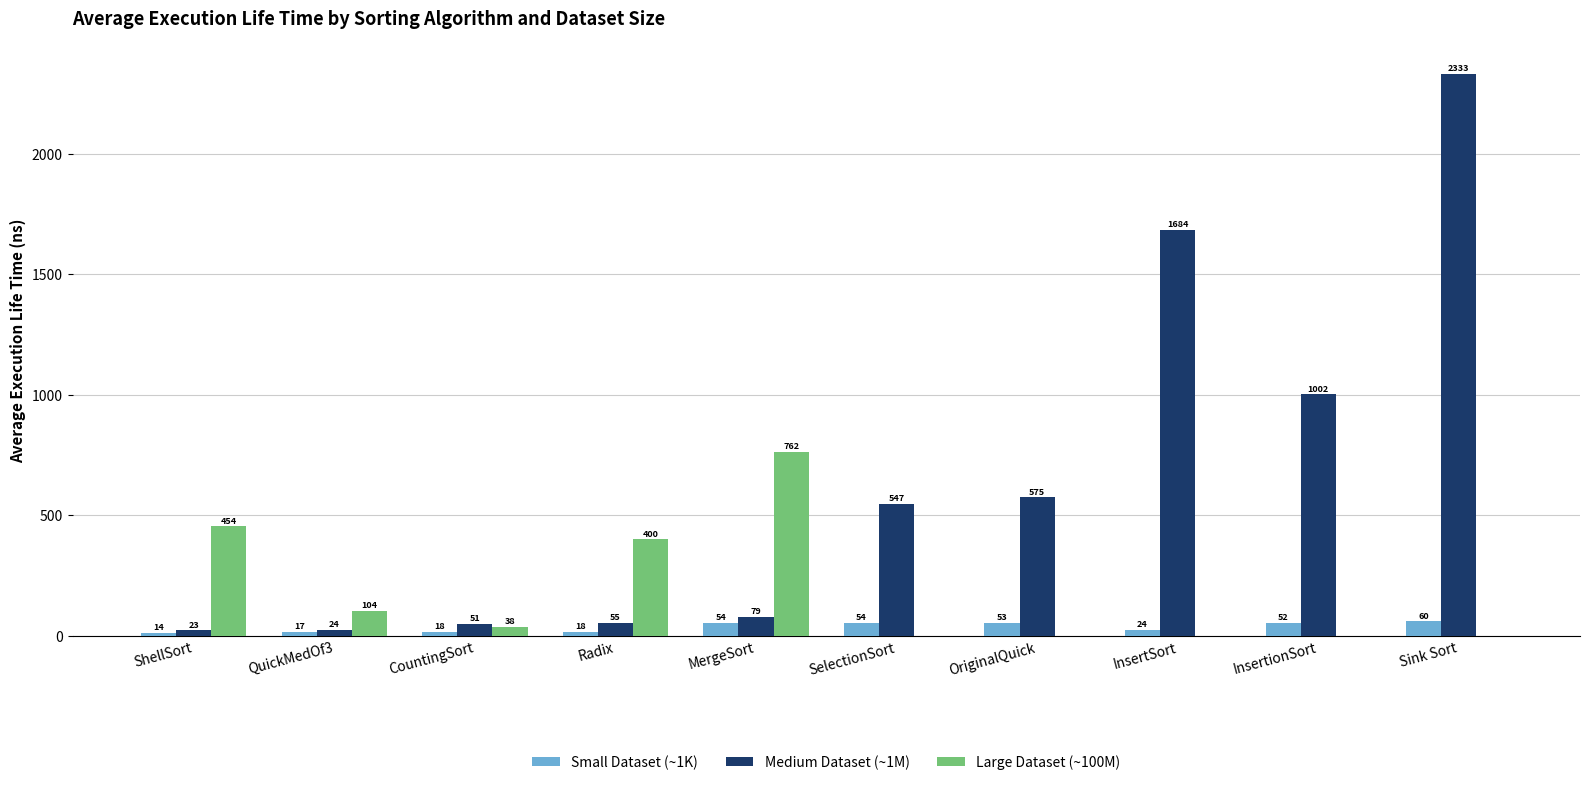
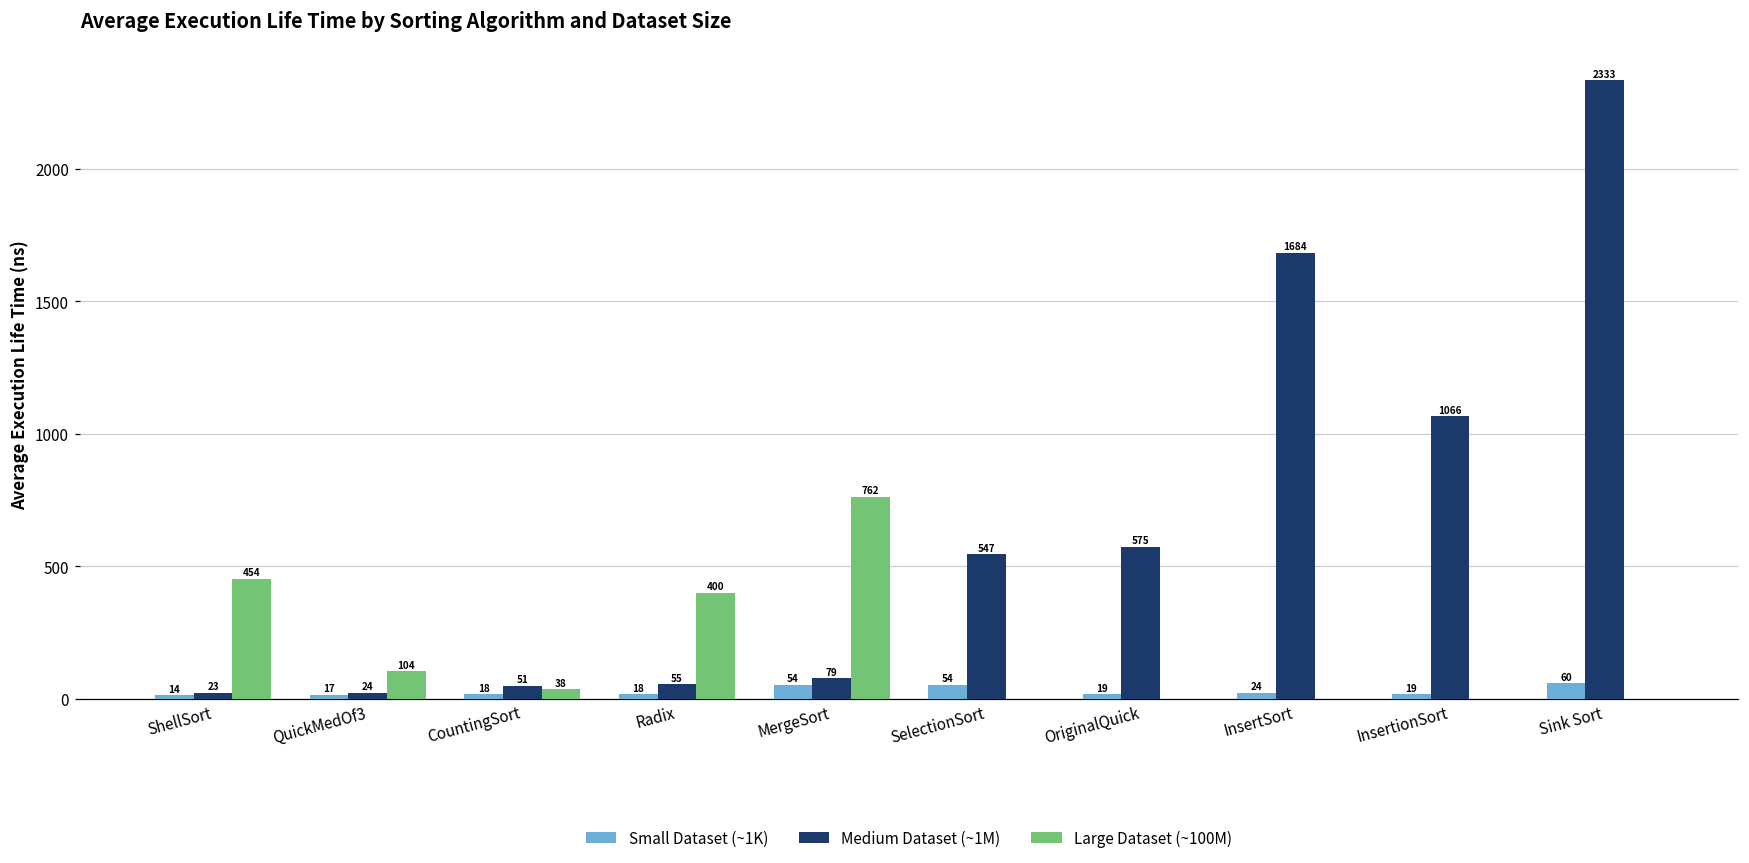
  {
    "Small Dataset (~1K)": {
      "ShellSort": 14,
      "QuickMedOf3": 17,
      "CountingSort": 18,
      "Radix": 18,
      "MergeSort": 54,
      "SelectionSort": 54,
-     "OriginalQuick": 53,
+     "OriginalQuick": 19,
      "InsertSort": 24,
-     "InsertionSort": 52,
+     "InsertionSort": 19,
      "Sink Sort": 60
    },
    "Medium Dataset (~1M)": {
      "ShellSort": 23,
      "QuickMedOf3": 24,
      "CountingSort": 51,
      "Radix": 55,
      "MergeSort": 79,
      "SelectionSort": 547,
      "OriginalQuick": 575,
      "InsertSort": 1684,
-     "InsertionSort": 1002,
+     "InsertionSort": 1066,
      "Sink Sort": 2333
    },
    "Large Dataset (~100M)": {
      "ShellSort": 454,
      "QuickMedOf3": 104,
      "CountingSort": 38,
      "Radix": 400,
      "MergeSort": 762
    }
  }
